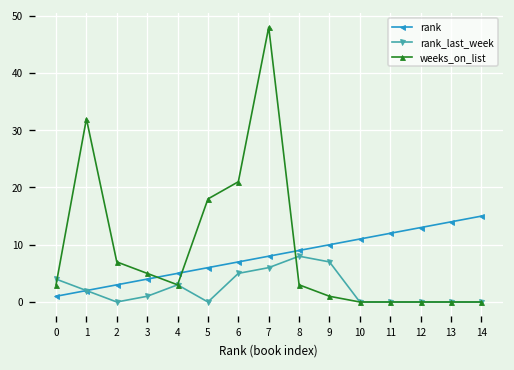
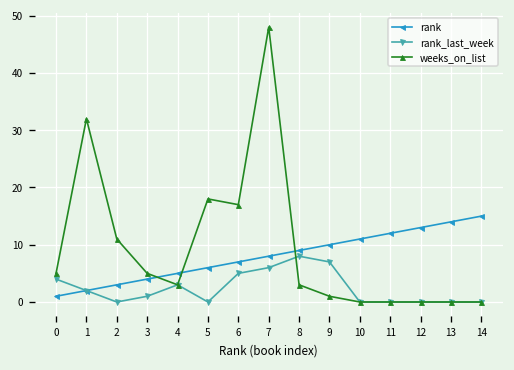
  {
    "weeks_on_list": {
-     "0": 3,
+     "0": 5,
      "1": 32,
-     "2": 7,
+     "2": 11,
      "3": 5,
      "5": 18,
-     "6": 21,
+     "6": 17,
      "7": 48,
      "8": 3,
      "9": 1
    }
  }
